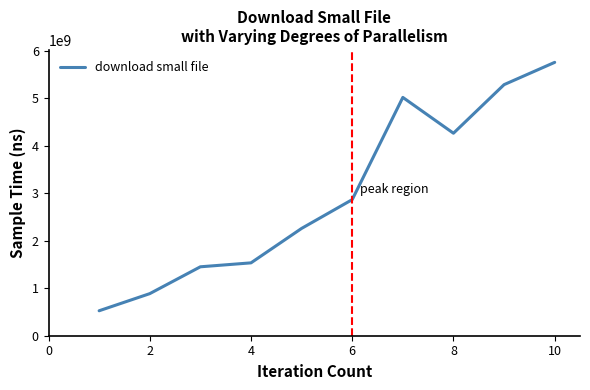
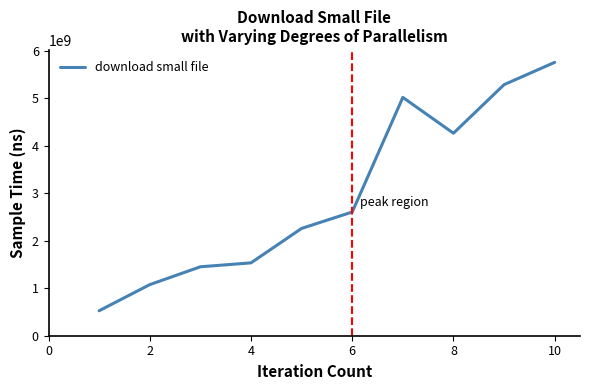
  {
-   "2": 900000000,
+   "2": 1100000000,
    "4": 1500000000,
-   "6": 2900000000,
+   "6": 2600000000,
    "8": 4300000000,
    "10": 5800000000
  }
